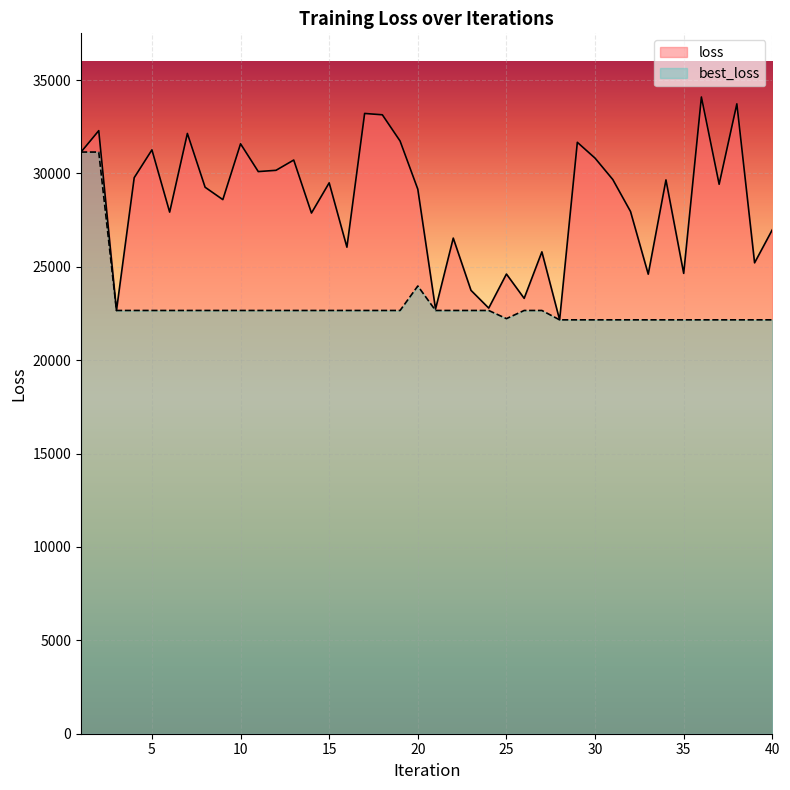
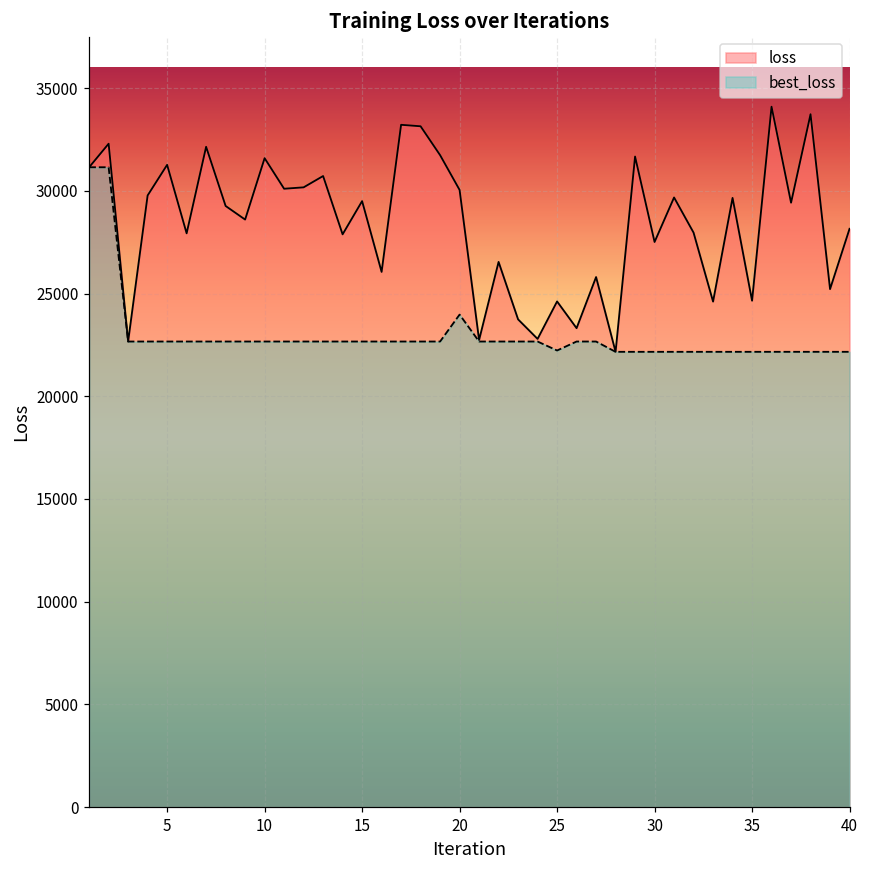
  {
    "loss": {
      "5": 31300,
      "10": 31600,
      "15": 29500,
-     "20": 29200,
+     "20": 30000,
      "25": 24600,
-     "30": 30800,
+     "30": 27500,
      "35": 24700,
-     "40": 27000
+     "40": 28200
    },
    "best_loss": {
      "5": 22700,
      "10": 22700,
      "15": 22700,
      "20": 24000,
      "25": 22200,
      "30": 22200,
      "35": 22200,
      "40": 22200
    }
  }
